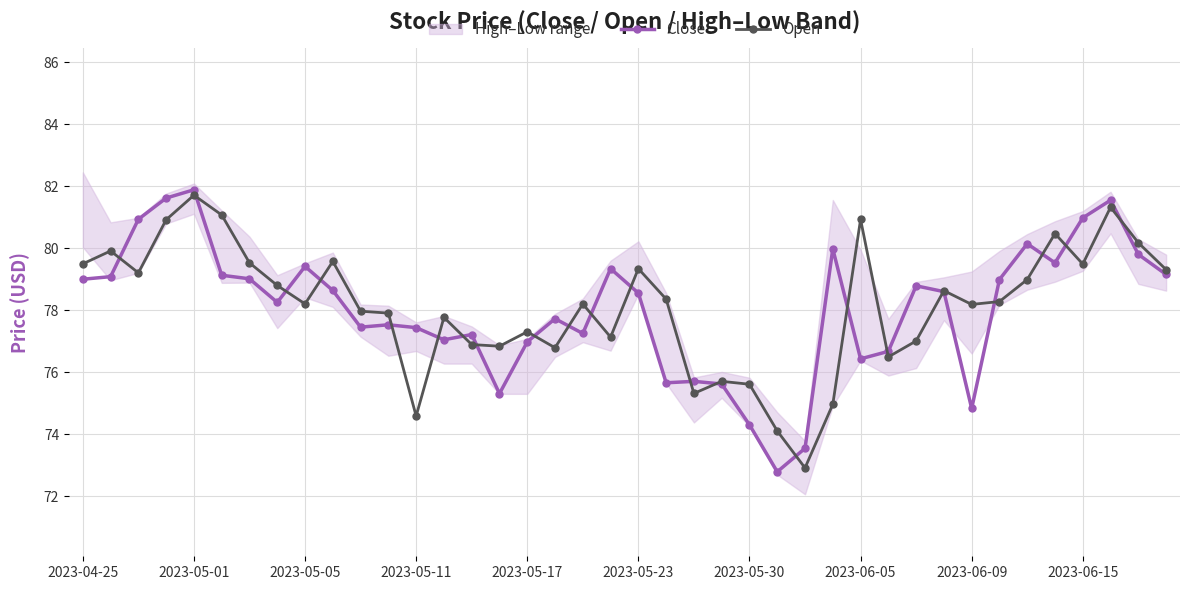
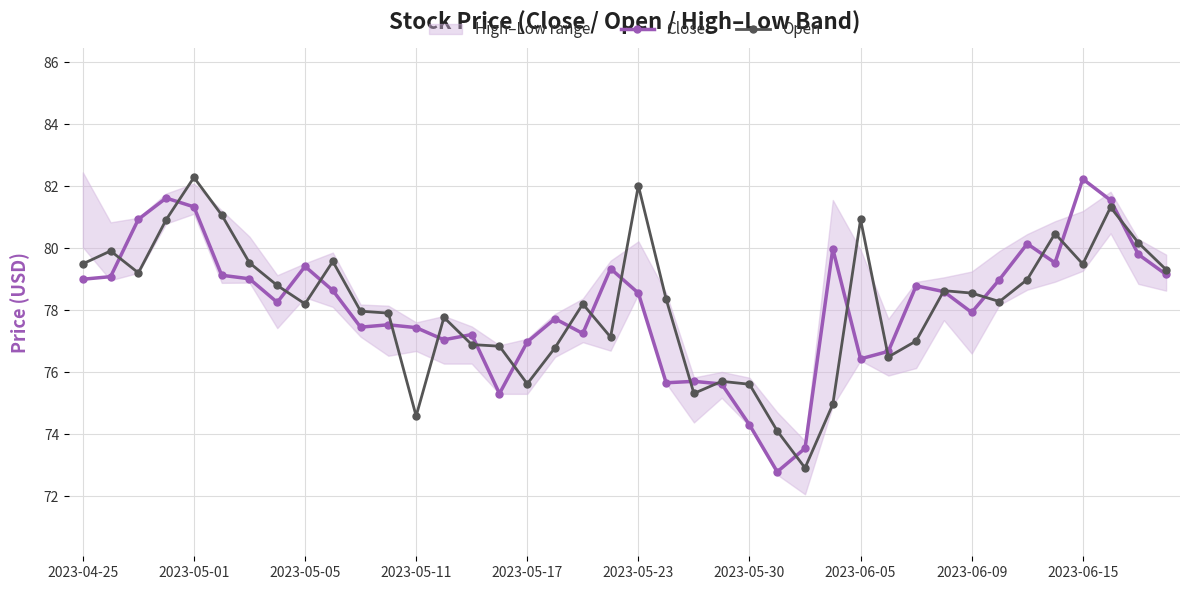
  {
    "Close": {
      "2023-04-25": 79.0,
-     "2023-05-01": 81.9,
+     "2023-05-01": 81.3,
      "2023-05-05": 79.4,
      "2023-05-11": 77.4,
      "2023-05-17": 77.0,
      "2023-05-23": 78.5,
      "2023-05-30": 74.3,
      "2023-06-05": 76.4,
-     "2023-06-09": 74.8,
-     "2023-06-15": 81.0
+     "2023-06-09": 77.9,
+     "2023-06-15": 82.2
    },
    "Open": {
      "2023-04-25": 79.5,
-     "2023-05-01": 81.7,
+     "2023-05-01": 82.3,
      "2023-05-05": 78.2,
      "2023-05-11": 74.6,
-     "2023-05-17": 77.3,
-     "2023-05-23": 79.3,
+     "2023-05-17": 75.6,
+     "2023-05-23": 82.0,
      "2023-05-30": 75.6,
      "2023-06-05": 80.9,
-     "2023-06-09": 78.2,
+     "2023-06-09": 78.5,
      "2023-06-15": 79.5
    }
  }
